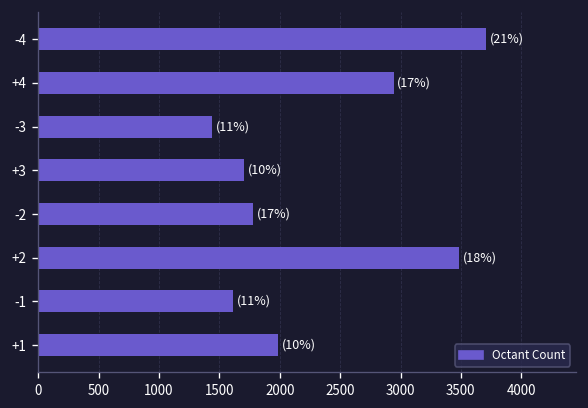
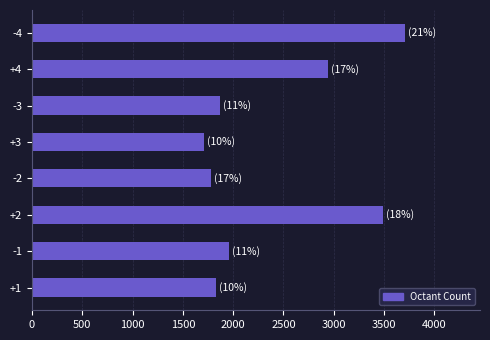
  {
-   "-3": 1440,
-   "-1": 1610,
-   "+1": 1980
+   "-3": 1870,
+   "-1": 1960,
+   "+1": 1830
  }
